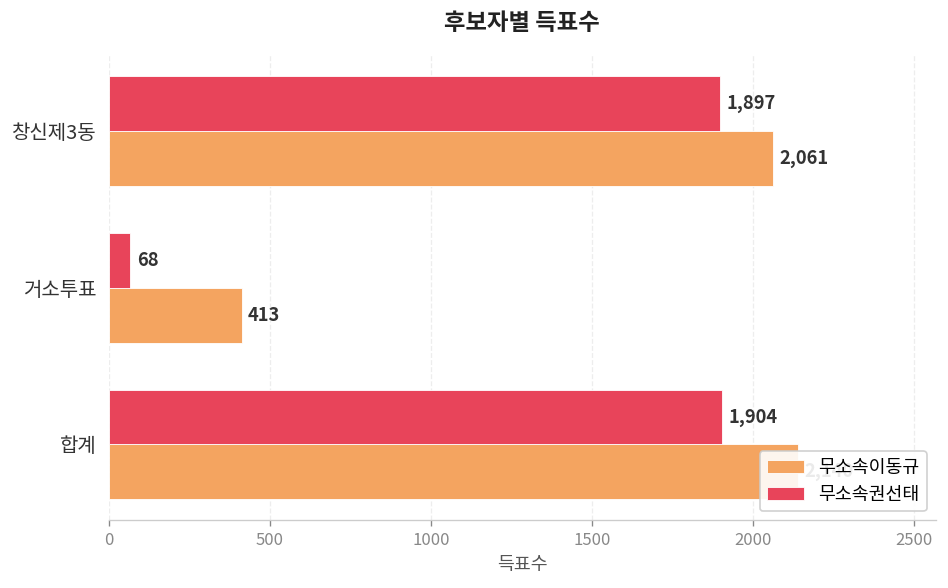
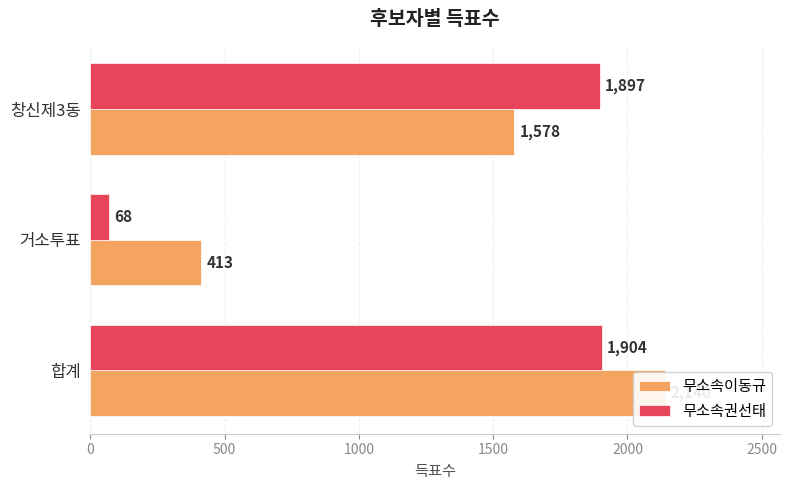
  {
    "무소속이동규": {
-     "창신제3동": "2,061",
+     "창신제3동": "1,578",
      "거소투표": "413"
    },
    "무소속권선태": {
      "창신제3동": "1,897",
      "거소투표": "68",
      "합계": "1,904"
    }
  }
